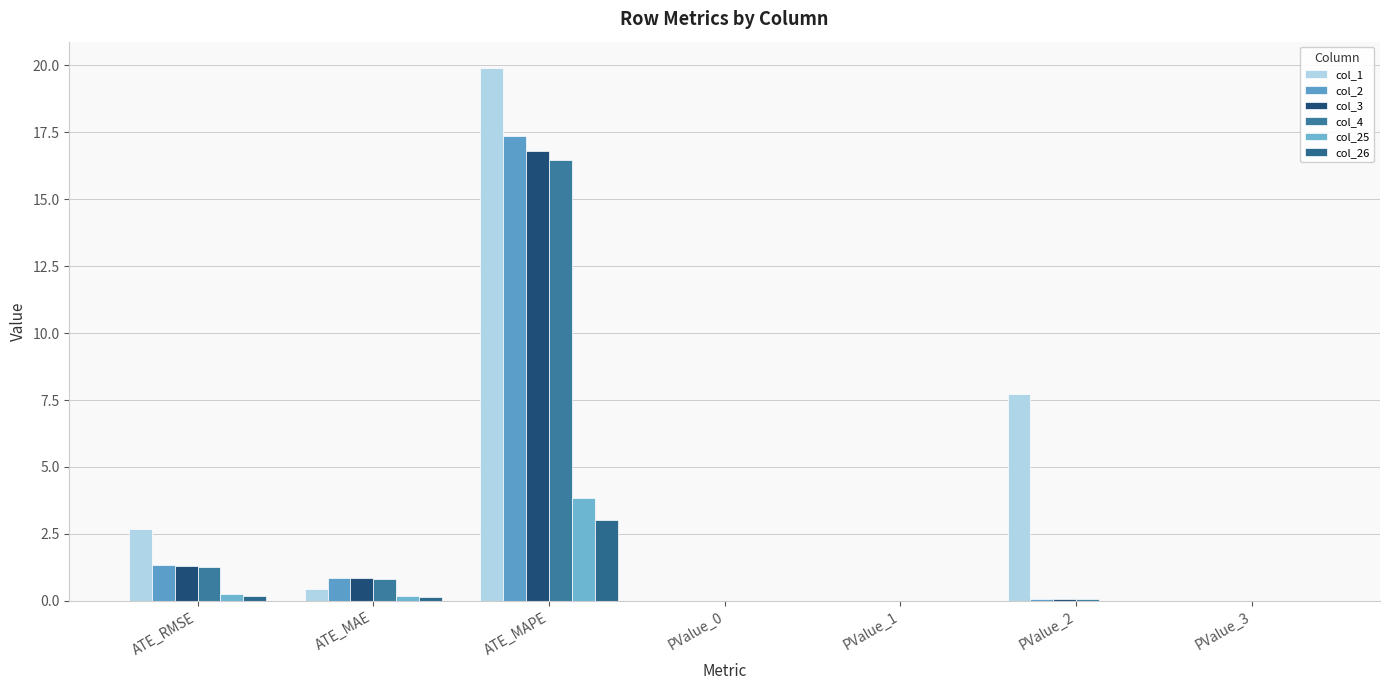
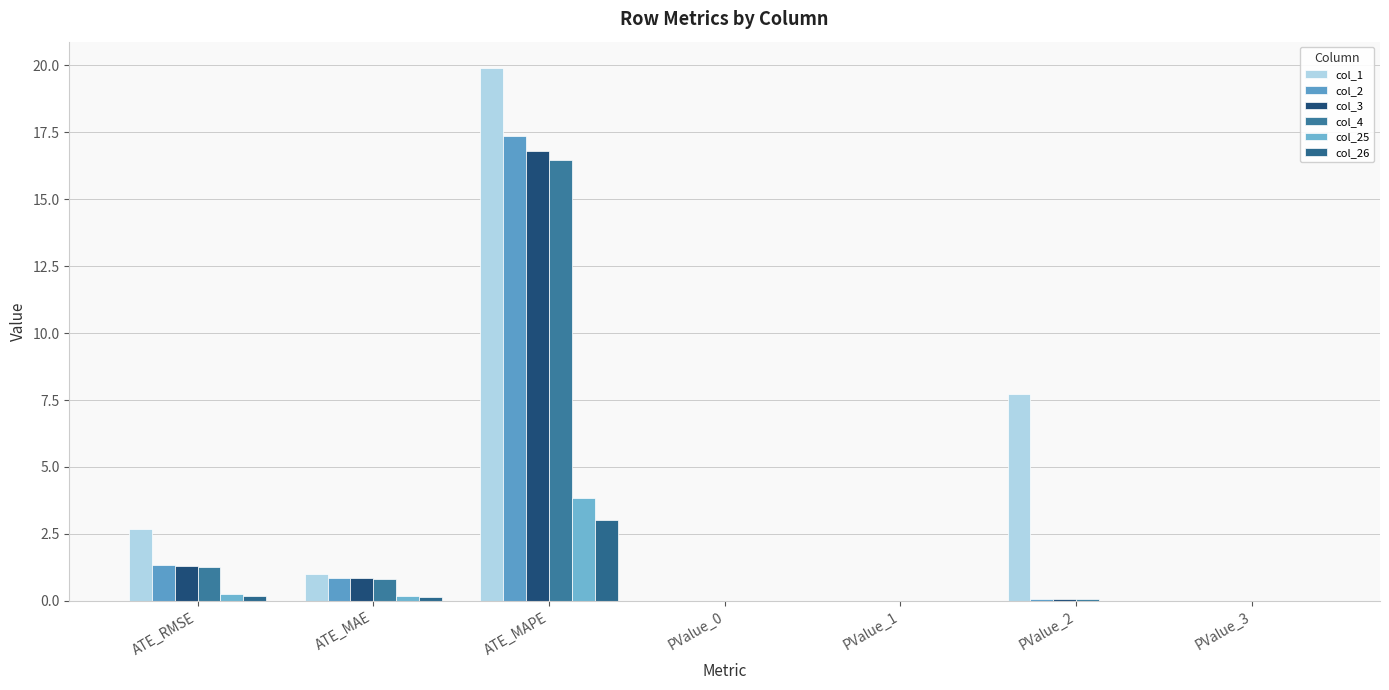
  {
    "col_1": {
      "ATE_RMSE": 2.7,
-     "ATE_MAE": 0.4,
+     "ATE_MAE": 1.0,
      "ATE_MAPE": 19.9,
      "PValue_0": 0.0,
      "PValue_1": 0.0,
      "PValue_2": 7.7,
      "PValue_3": 0.0
    }
  }
